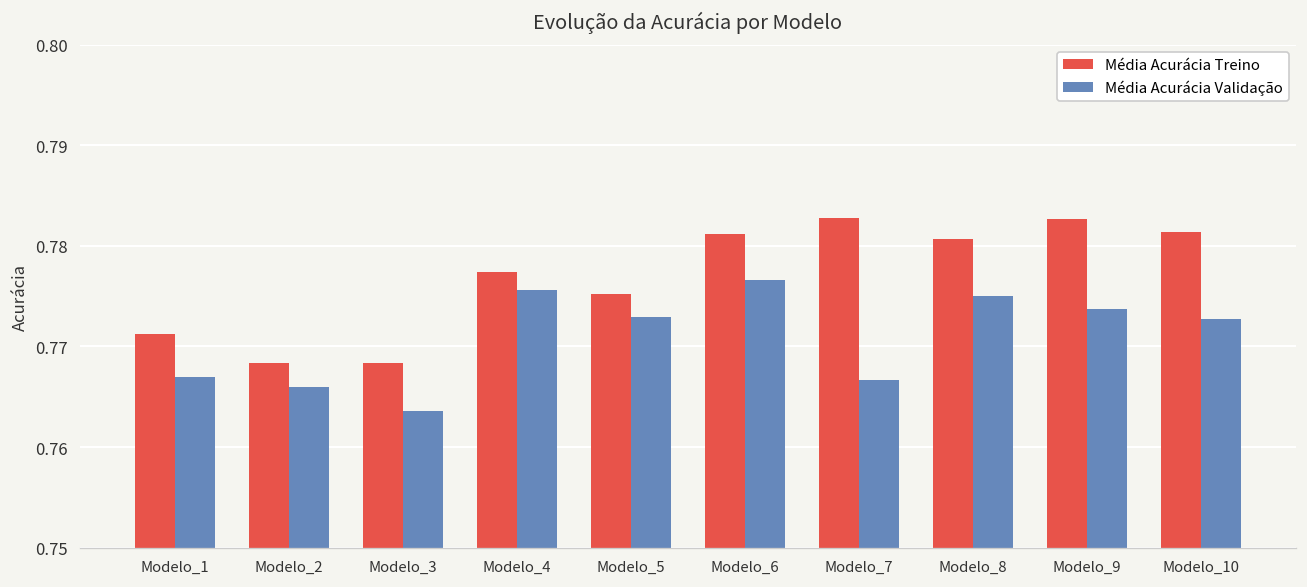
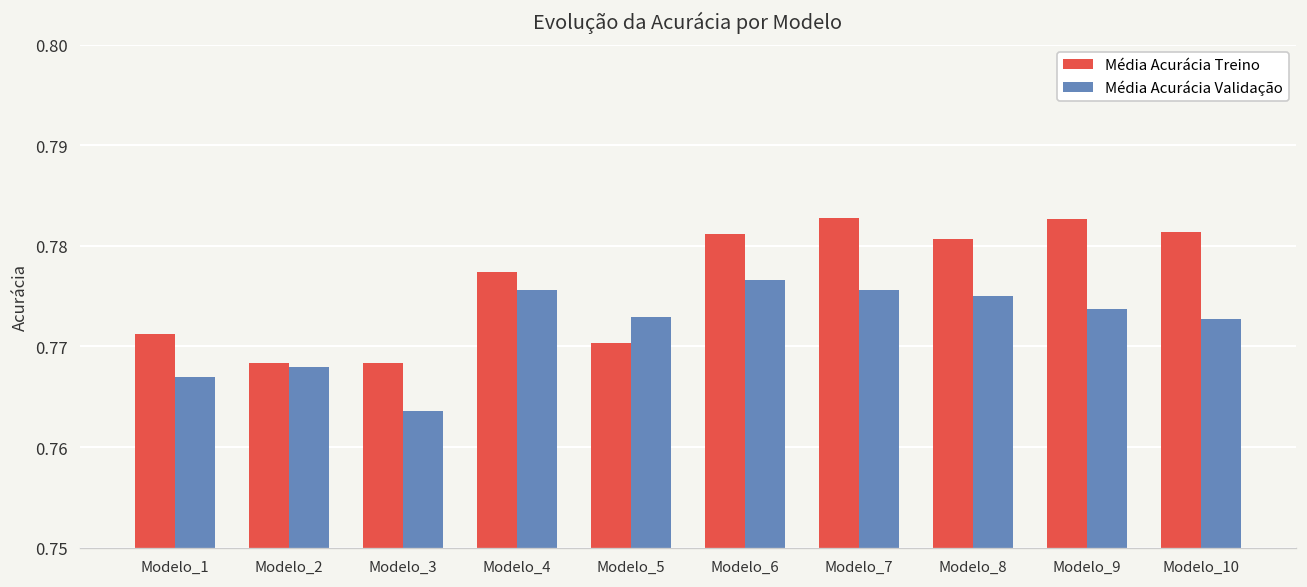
  {
    "Média Acurácia Treino": {
      "Modelo_1": 0.771,
      "Modelo_2": 0.768,
      "Modelo_3": 0.768,
      "Modelo_4": 0.777,
-     "Modelo_5": 0.775,
+     "Modelo_5": 0.770,
      "Modelo_6": 0.781,
      "Modelo_7": 0.783,
      "Modelo_8": 0.781,
      "Modelo_9": 0.783,
      "Modelo_10": 0.781
    },
    "Média Acurácia Validação": {
      "Modelo_1": 0.767,
-     "Modelo_2": 0.766,
+     "Modelo_2": 0.768,
      "Modelo_3": 0.764,
      "Modelo_4": 0.776,
      "Modelo_5": 0.773,
      "Modelo_6": 0.777,
-     "Modelo_7": 0.767,
+     "Modelo_7": 0.776,
      "Modelo_8": 0.775,
      "Modelo_9": 0.774,
      "Modelo_10": 0.773
    }
  }
